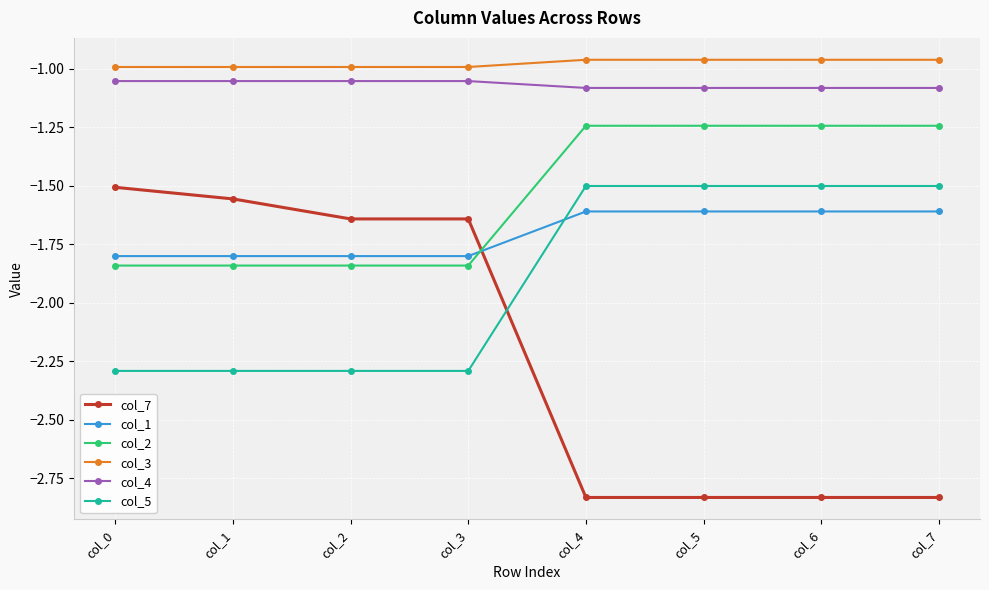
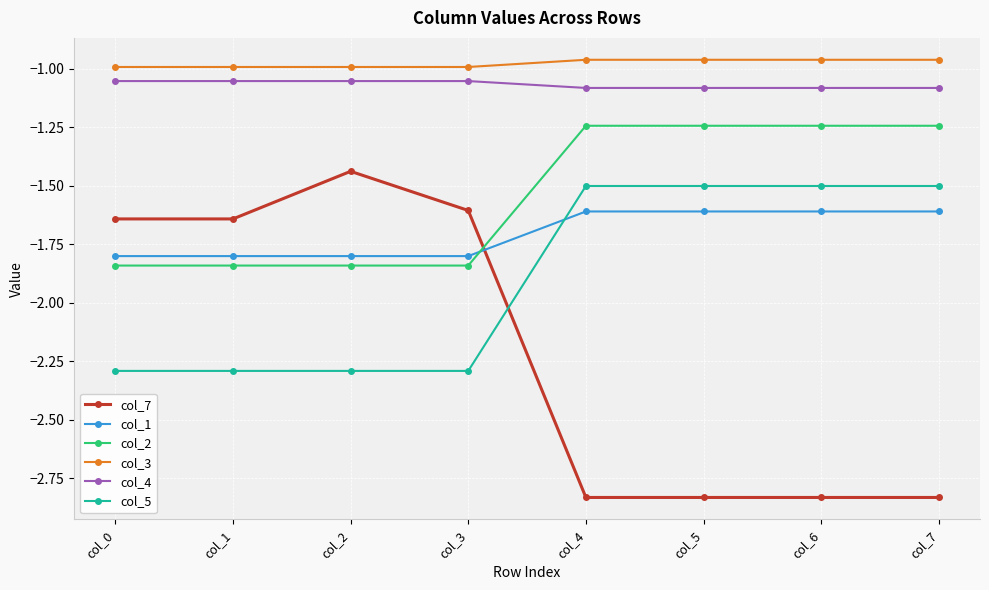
  {
    "col_7": {
-     "col_0": -1.51,
-     "col_1": -1.56,
-     "col_2": -1.64,
-     "col_3": -1.64,
+     "col_0": -1.64,
+     "col_1": -1.64,
+     "col_2": -1.44,
+     "col_3": -1.60,
      "col_4": -2.83,
      "col_5": -2.83,
      "col_6": -2.83,
      "col_7": -2.83
    },
    "col_1": {
      "col_0": -1.80,
      "col_1": -1.80,
      "col_2": -1.80,
      "col_3": -1.80,
      "col_4": -1.61,
      "col_5": -1.61,
      "col_6": -1.61,
      "col_7": -1.61
    },
    "col_3": {
      "col_0": -0.99,
      "col_1": -0.99,
      "col_2": -0.99,
      "col_3": -0.99,
      "col_4": -0.96,
      "col_5": -0.96,
      "col_6": -0.96,
      "col_7": -0.96
    },
    "col_4": {
      "col_0": -1.05,
      "col_1": -1.05,
      "col_2": -1.05,
      "col_3": -1.05,
      "col_4": -1.08,
      "col_5": -1.08,
      "col_6": -1.08,
      "col_7": -1.08
    }
  }
